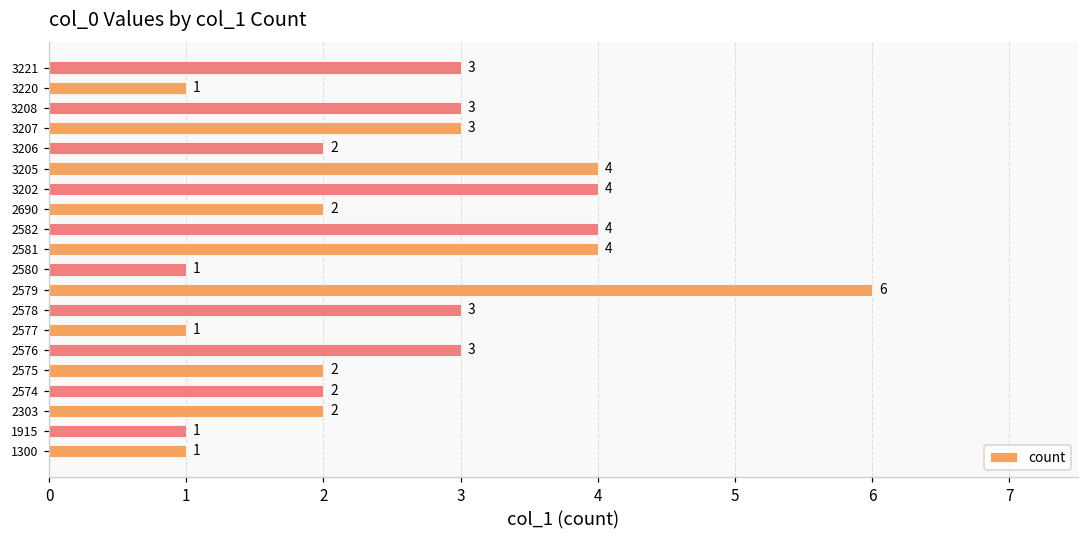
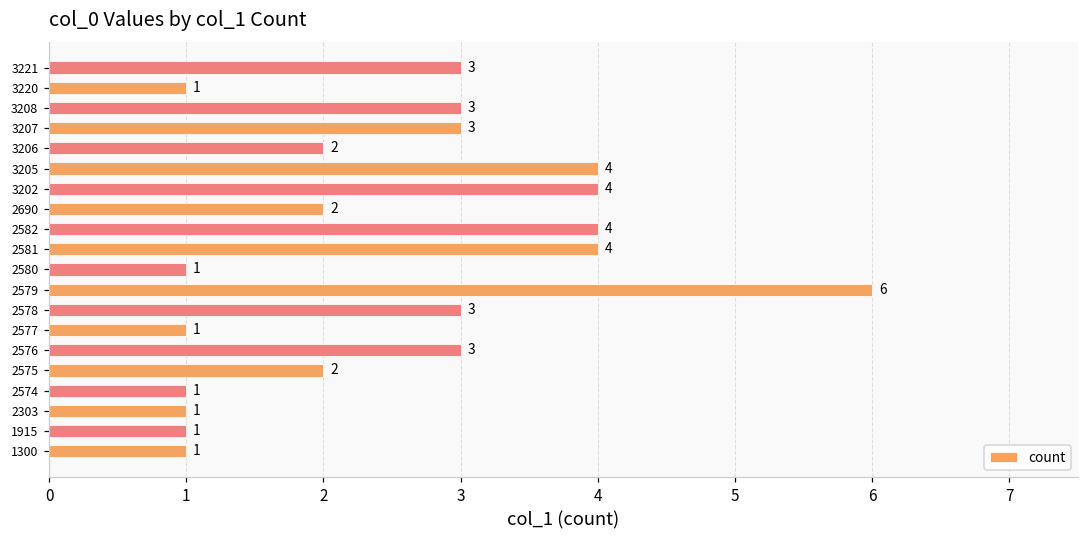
  {
    "3221": 3,
    "3220": 1,
    "3208": 3,
    "3207": 3,
    "3206": 2,
    "3205": 4,
    "3202": 4,
    "2690": 2,
    "2582": 4,
    "2581": 4,
    "2580": 1,
    "2579": 6,
    "2578": 3,
    "2577": 1,
    "2576": 3,
    "2575": 2,
-   "2574": 2,
-   "2303": 2,
+   "2574": 1,
+   "2303": 1,
    "1915": 1,
    "1300": 1
  }
